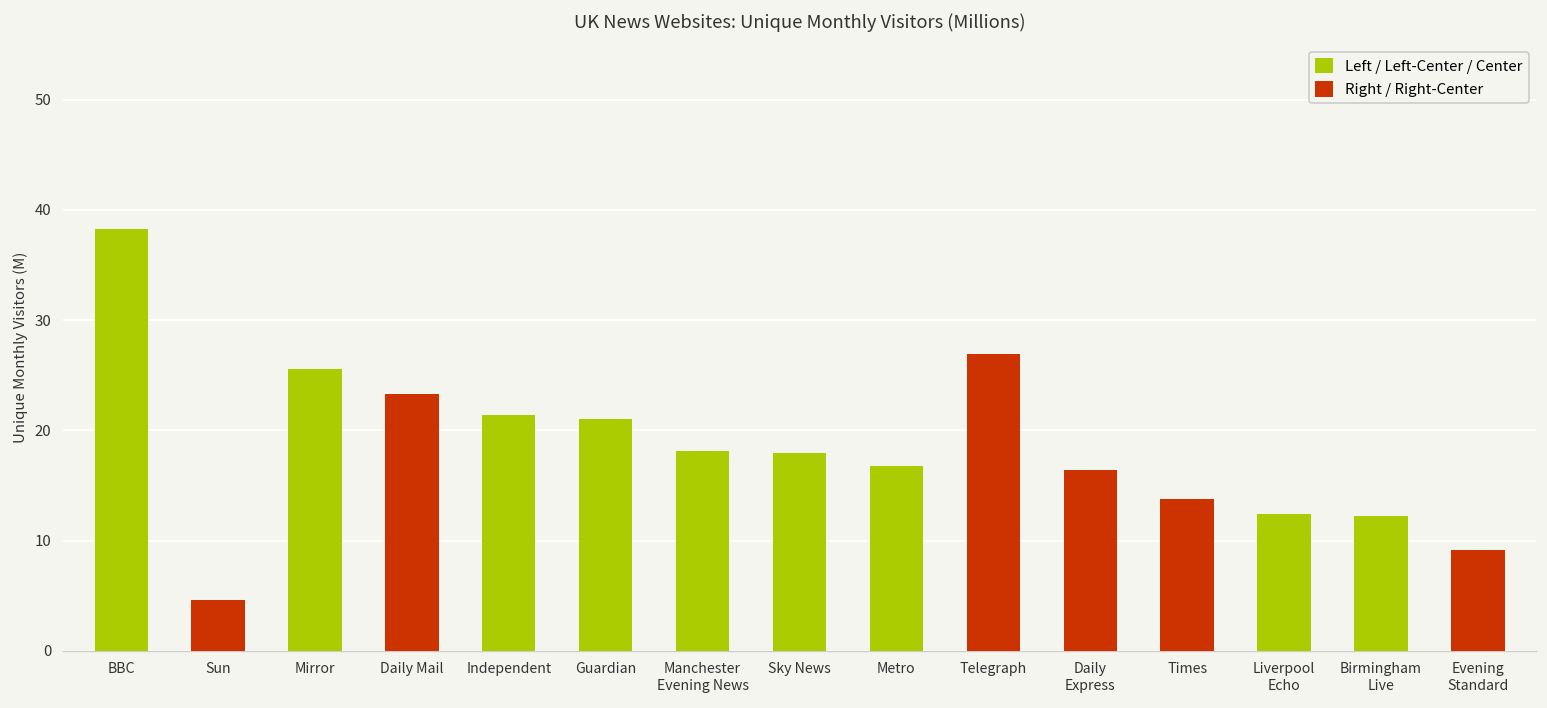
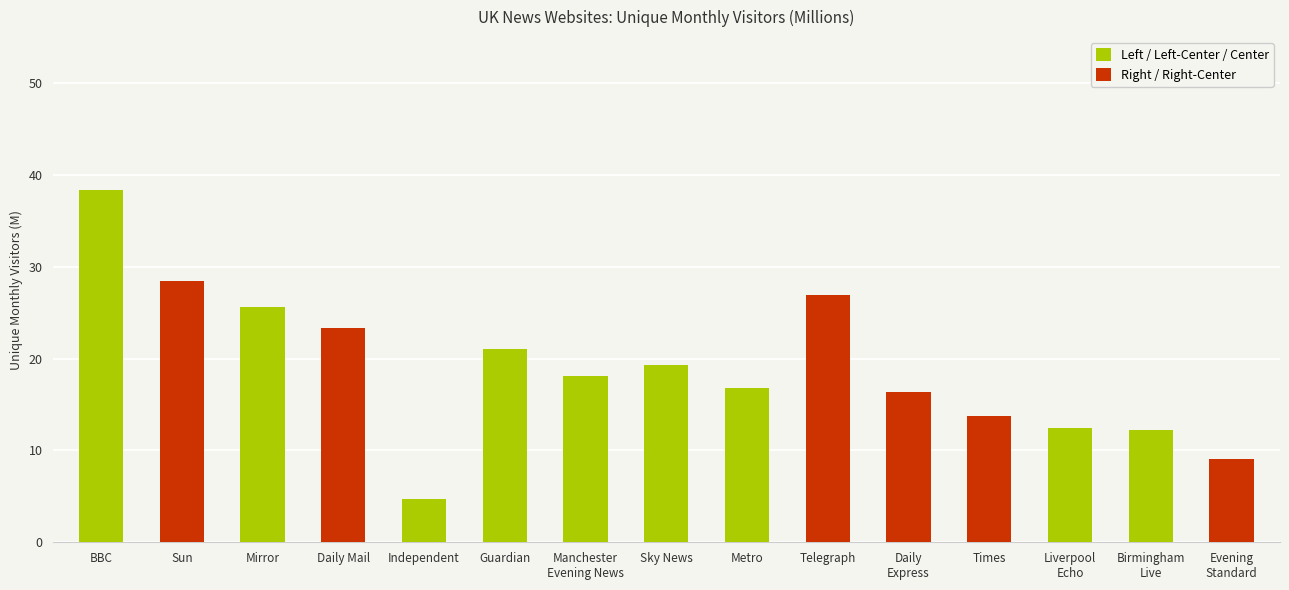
  {
    "BBC": 38,
-   "Sun": 5,
+   "Sun": 29,
    "Mirror": 26,
    "Daily Mail": 23,
-   "Independent": 21,
+   "Independent": 5,
    "Guardian": 21,
    "Manchester Evening News": 18,
-   "Sky News": 18,
+   "Sky News": 19,
    "Metro": 17,
    "Telegraph": 27,
    "Daily Express": 16,
    "Times": 14,
    "Liverpool Echo": 12,
    "Birmingham Live": 12,
    "Evening Standard": 9
  }
